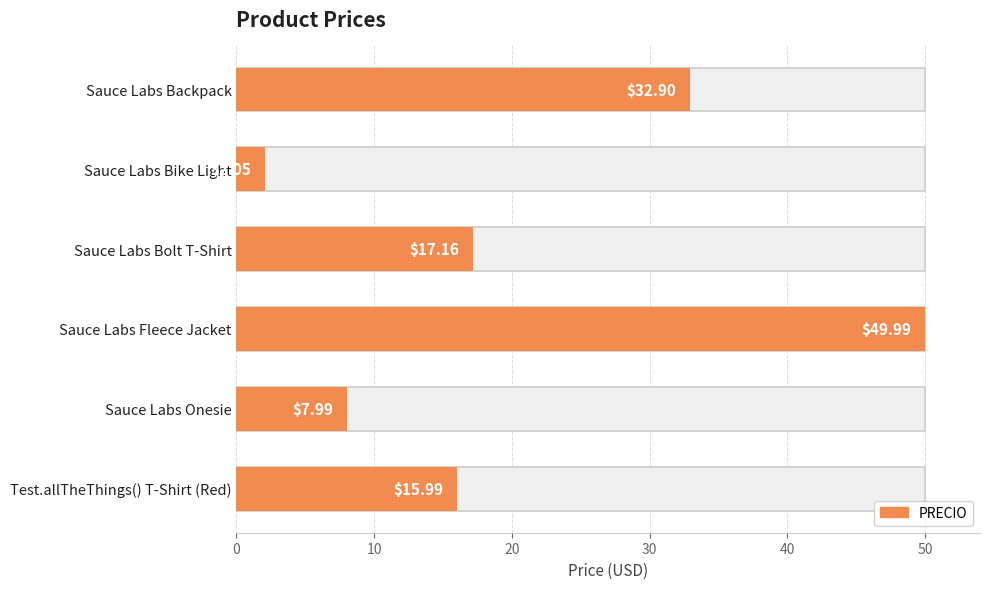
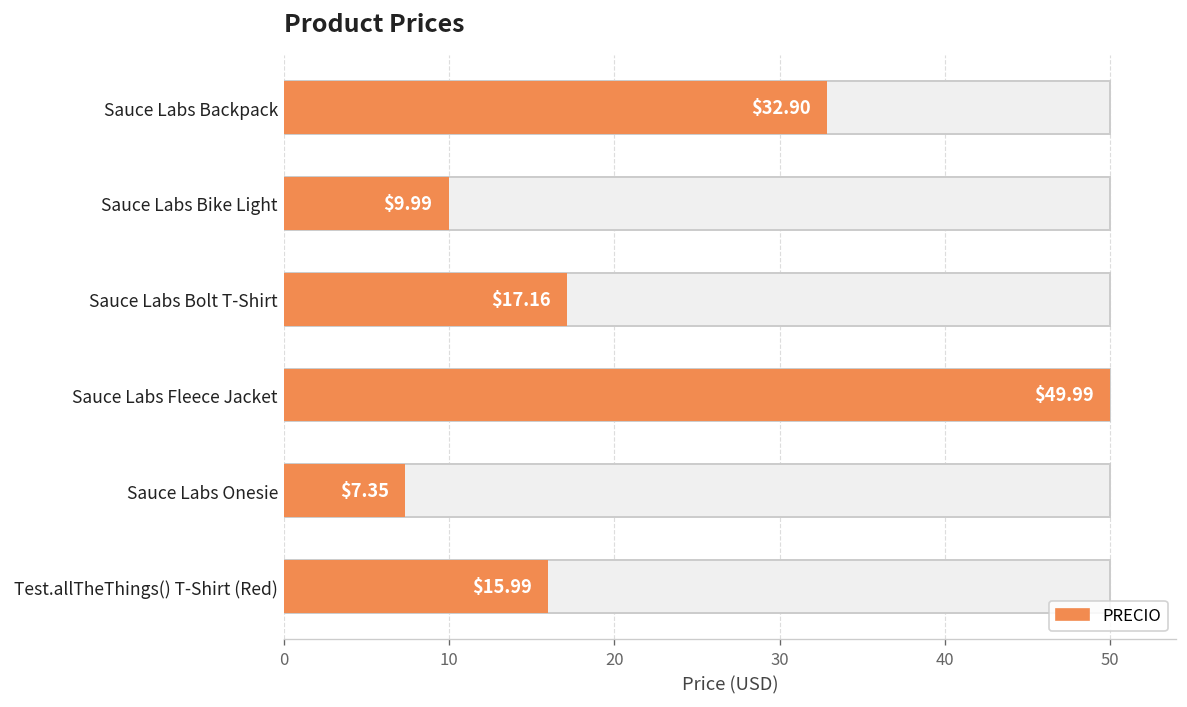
  {
    "PRECIO": {
-     "Sauce Labs Bike Light": "2.1",
+     "Sauce Labs Bike Light": "10.0",
      "Sauce Labs Fleece Jacket": "$49.99",
-     "Sauce Labs Onesie": "$7.99"
+     "Sauce Labs Onesie": "$7.35"
    }
  }
